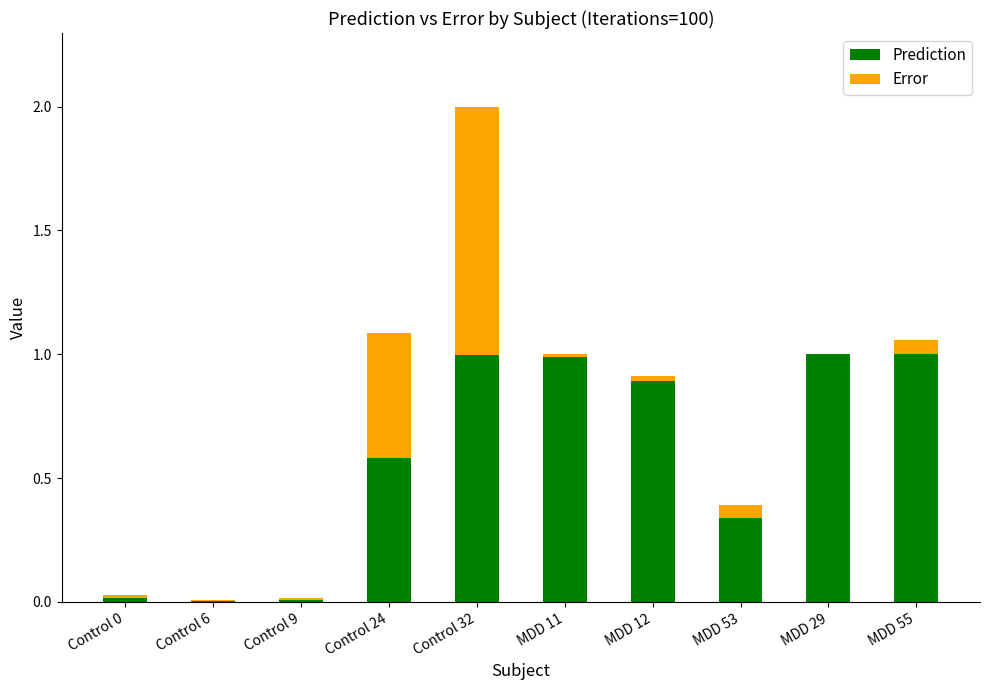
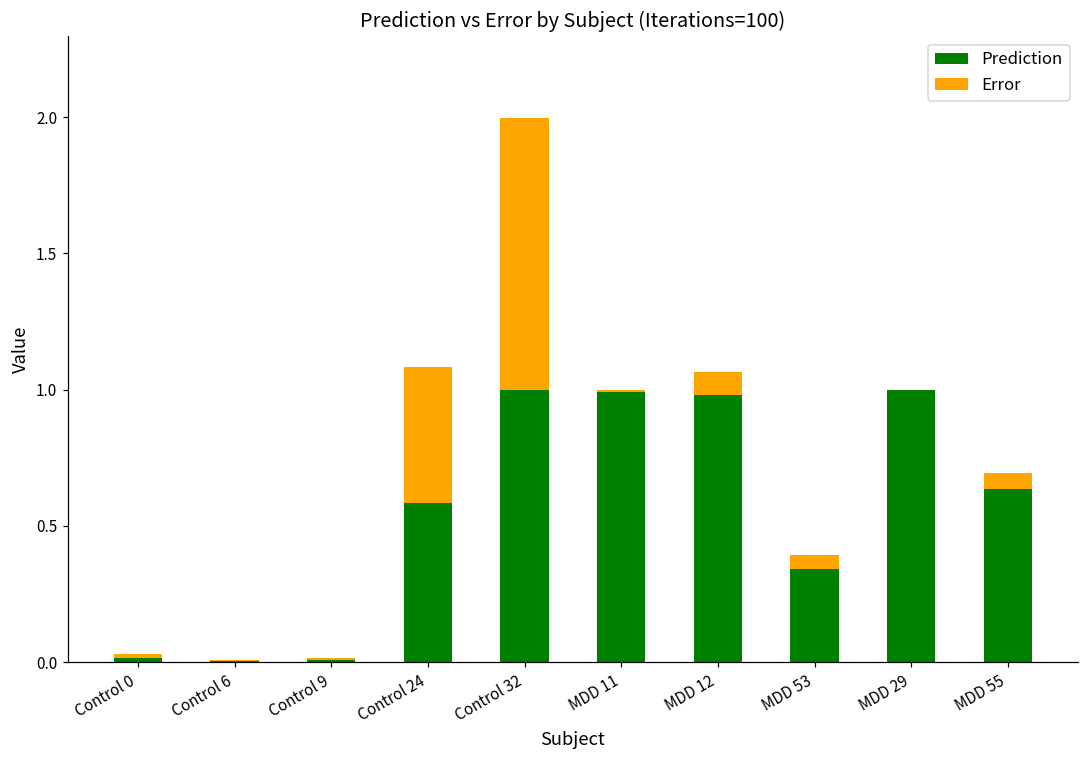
  {
    "Prediction": {
      "Control 0": 0.01,
      "Control 24": 0.58,
      "Control 32": 1.00,
      "MDD 11": 0.99,
-     "MDD 12": 0.89,
+     "MDD 12": 0.98,
      "MDD 53": 0.34,
      "MDD 29": 1.00,
-     "MDD 55": 1.00
+     "MDD 55": 0.63
    },
    "Error": {
      "Control 0": 0.01,
      "Control 24": 0.50,
      "Control 32": 1.00,
-     "MDD 12": 0.02,
+     "MDD 12": 0.08,
      "MDD 53": 0.05,
      "MDD 55": 0.06
    }
  }
